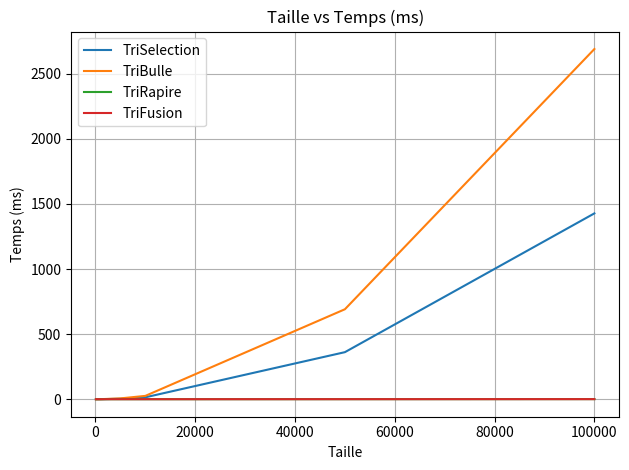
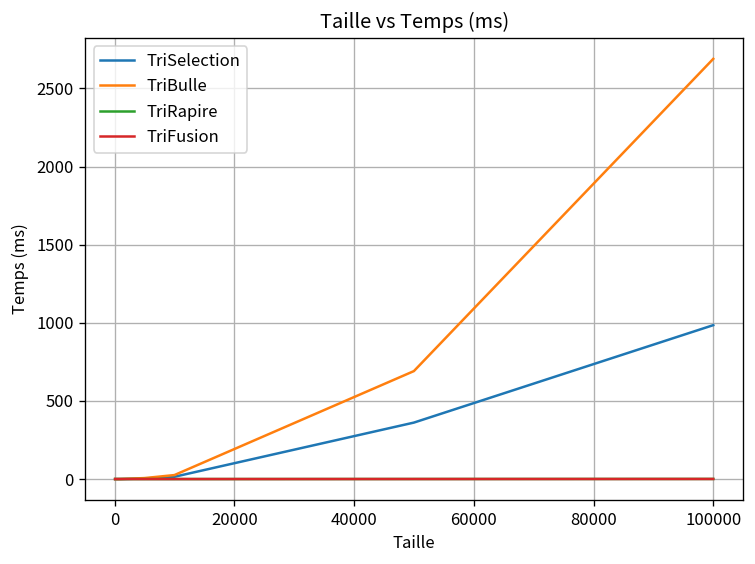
  {
    "TriSelection": {
-     "100000": 1430
+     "100000": 990
    },
    "TriBulle": {
      "100000": 2690
    },
    "TriFusion": {
      "100000": 0
    }
  }
